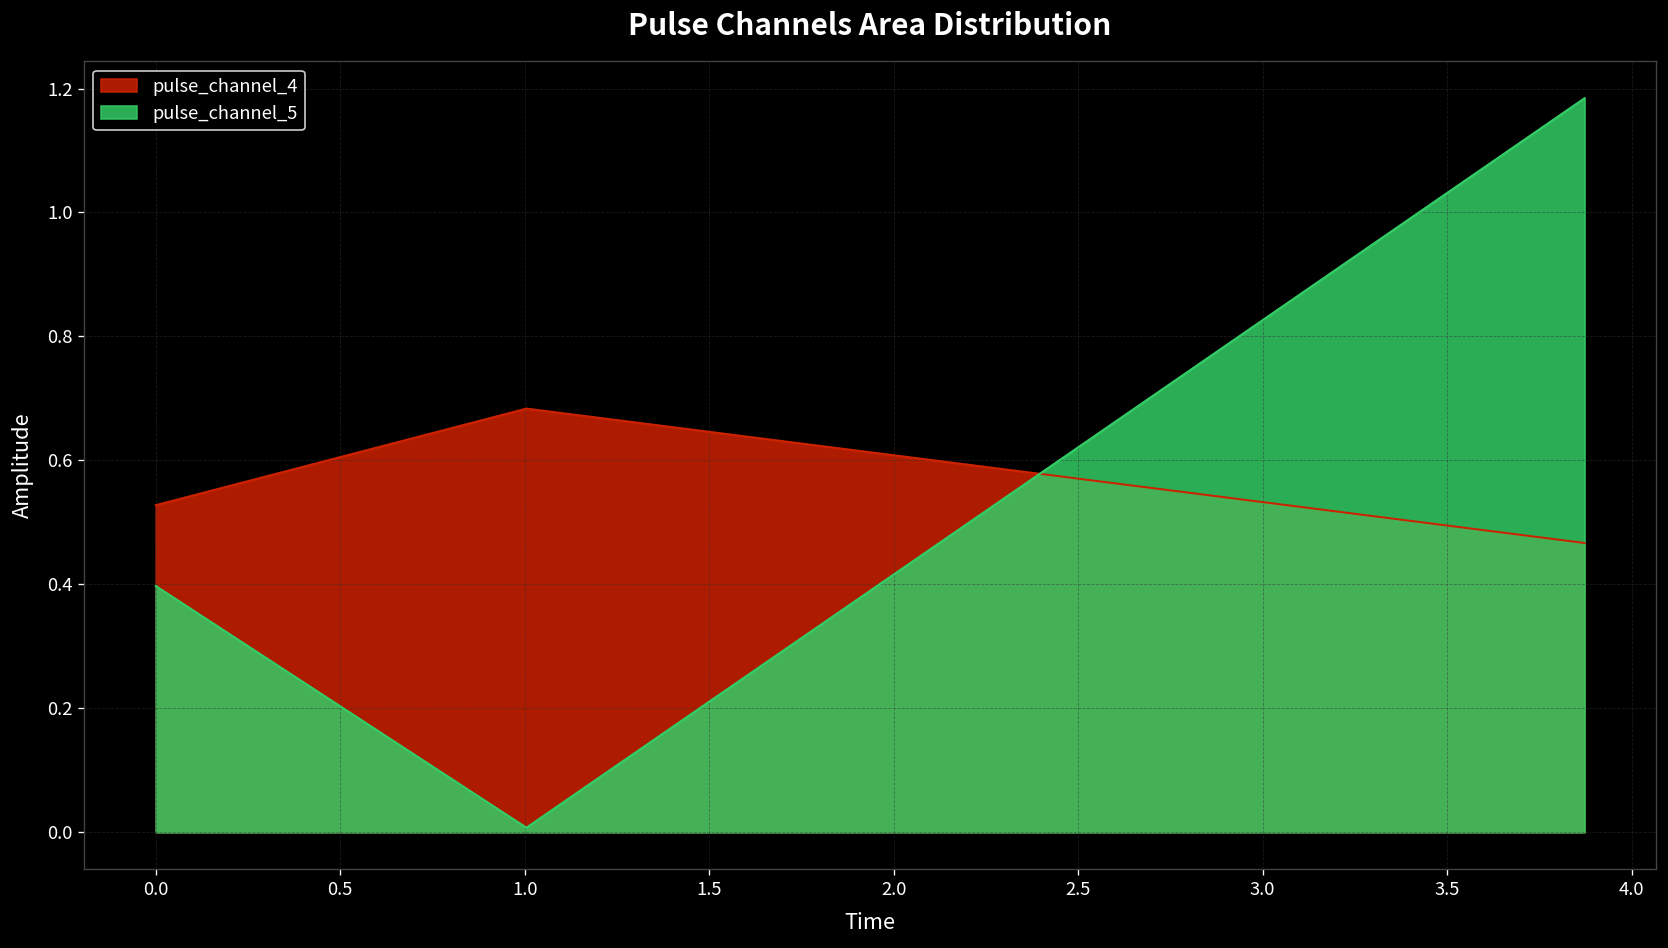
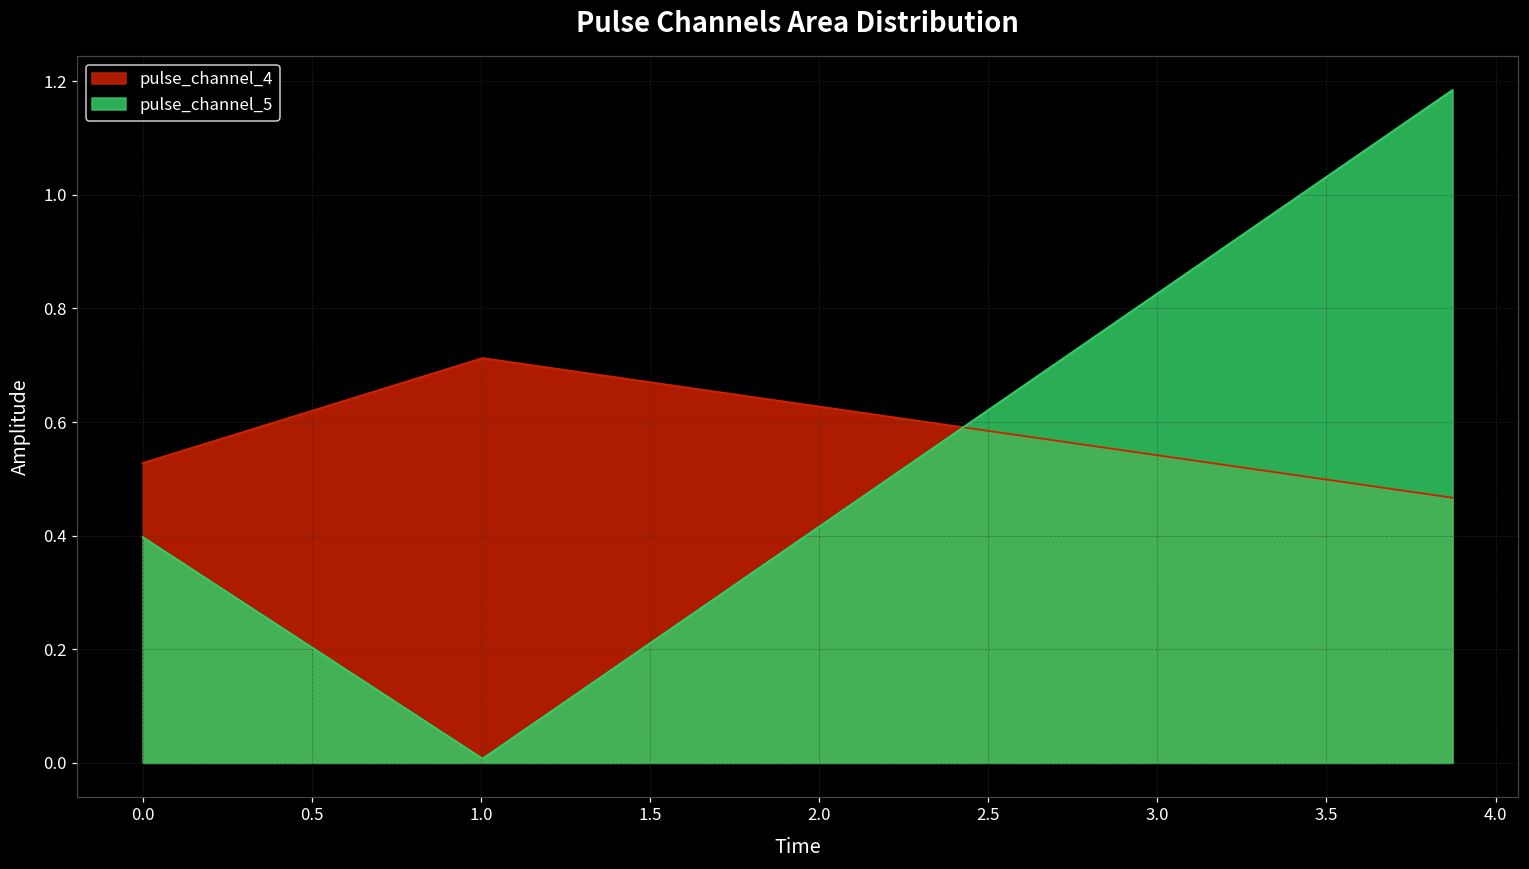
  {
    "pulse_channel_4": {
      "0.0": 0.53,
-     "1.0": 0.68
+     "1.0": 0.71
    },
    "pulse_channel_5": {
      "0.0": 0.40,
      "1.0": 0.01
    }
  }
